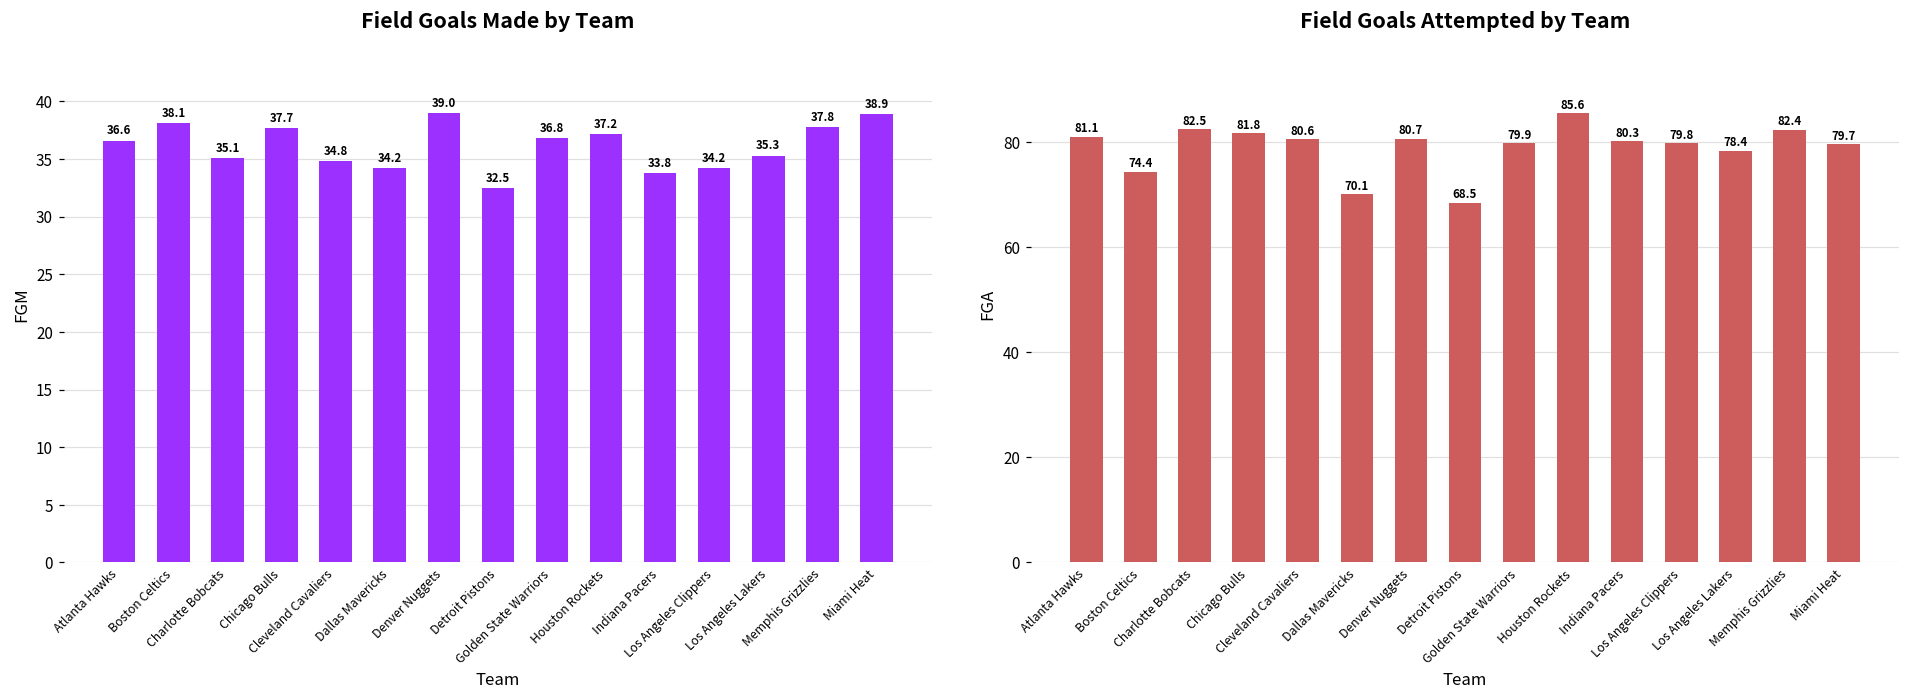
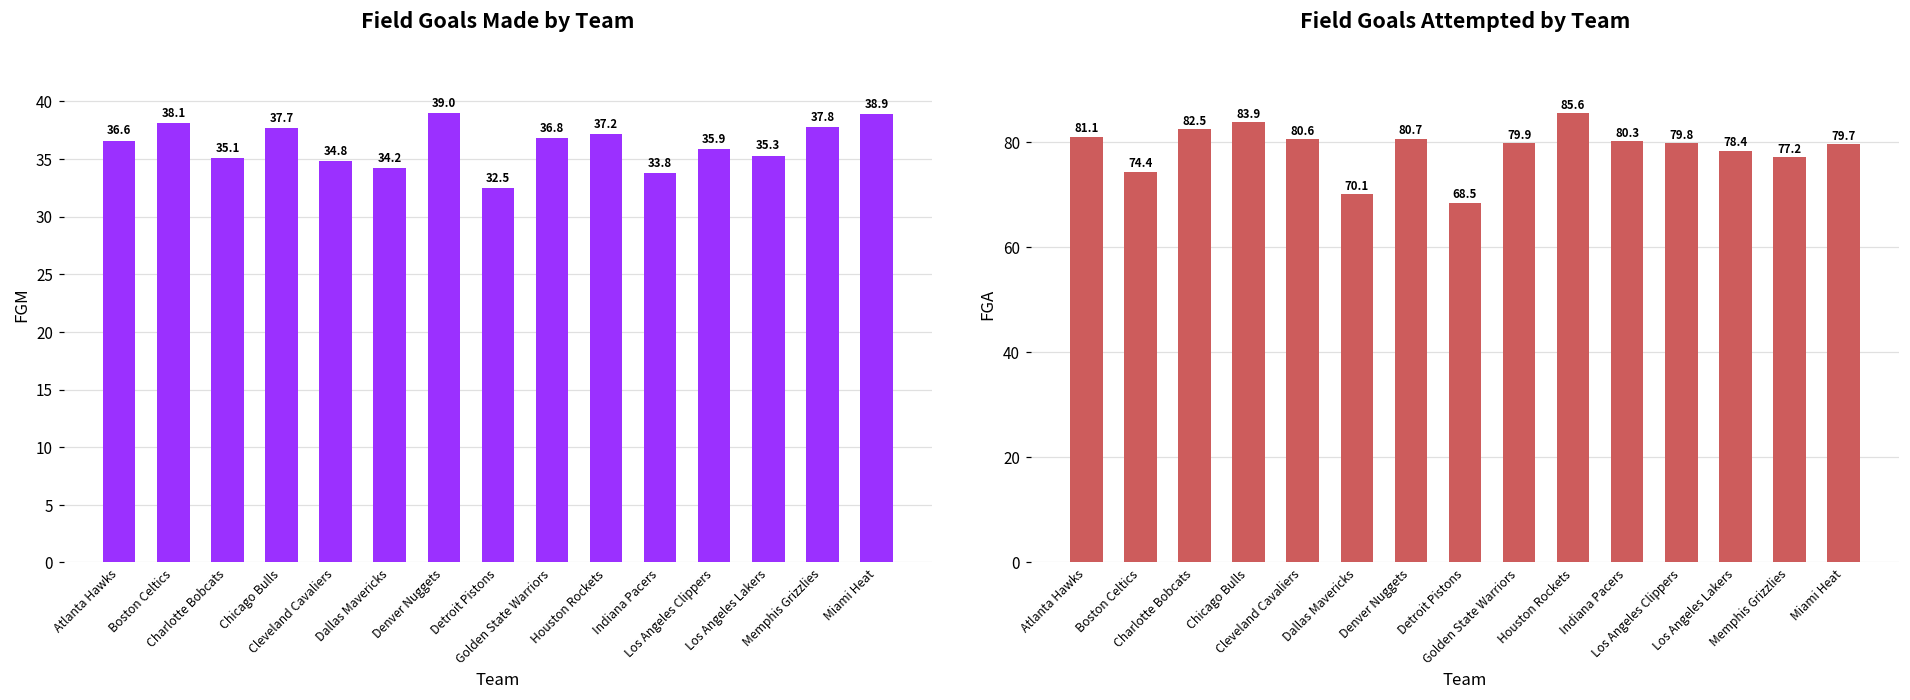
  {
    "Field Goals Made by Team": {
      "Atlanta Hawks": 36.6,
      "Boston Celtics": 38.1,
      "Charlotte Bobcats": 35.1,
      "Chicago Bulls": 37.7,
      "Cleveland Cavaliers": 34.8,
      "Dallas Mavericks": 34.2,
      "Denver Nuggets": 39.0,
      "Detroit Pistons": 32.5,
      "Golden State Warriors": 36.8,
      "Houston Rockets": 37.2,
      "Indiana Pacers": 33.8,
-     "Los Angeles Clippers": 34.2,
+     "Los Angeles Clippers": 35.9,
      "Los Angeles Lakers": 35.3,
      "Memphis Grizzlies": 37.8,
      "Miami Heat": 38.9
    },
    "Field Goals Attempted by Team": {
      "Atlanta Hawks": 81.1,
      "Boston Celtics": 74.4,
      "Charlotte Bobcats": 82.5,
-     "Chicago Bulls": 81.8,
+     "Chicago Bulls": 83.9,
      "Cleveland Cavaliers": 80.6,
      "Dallas Mavericks": 70.1,
      "Denver Nuggets": 80.7,
      "Detroit Pistons": 68.5,
      "Golden State Warriors": 79.9,
      "Houston Rockets": 85.6,
      "Indiana Pacers": 80.3,
      "Los Angeles Clippers": 79.8,
      "Los Angeles Lakers": 78.4,
-     "Memphis Grizzlies": 82.4,
+     "Memphis Grizzlies": 77.2,
      "Miami Heat": 79.7
    }
  }
